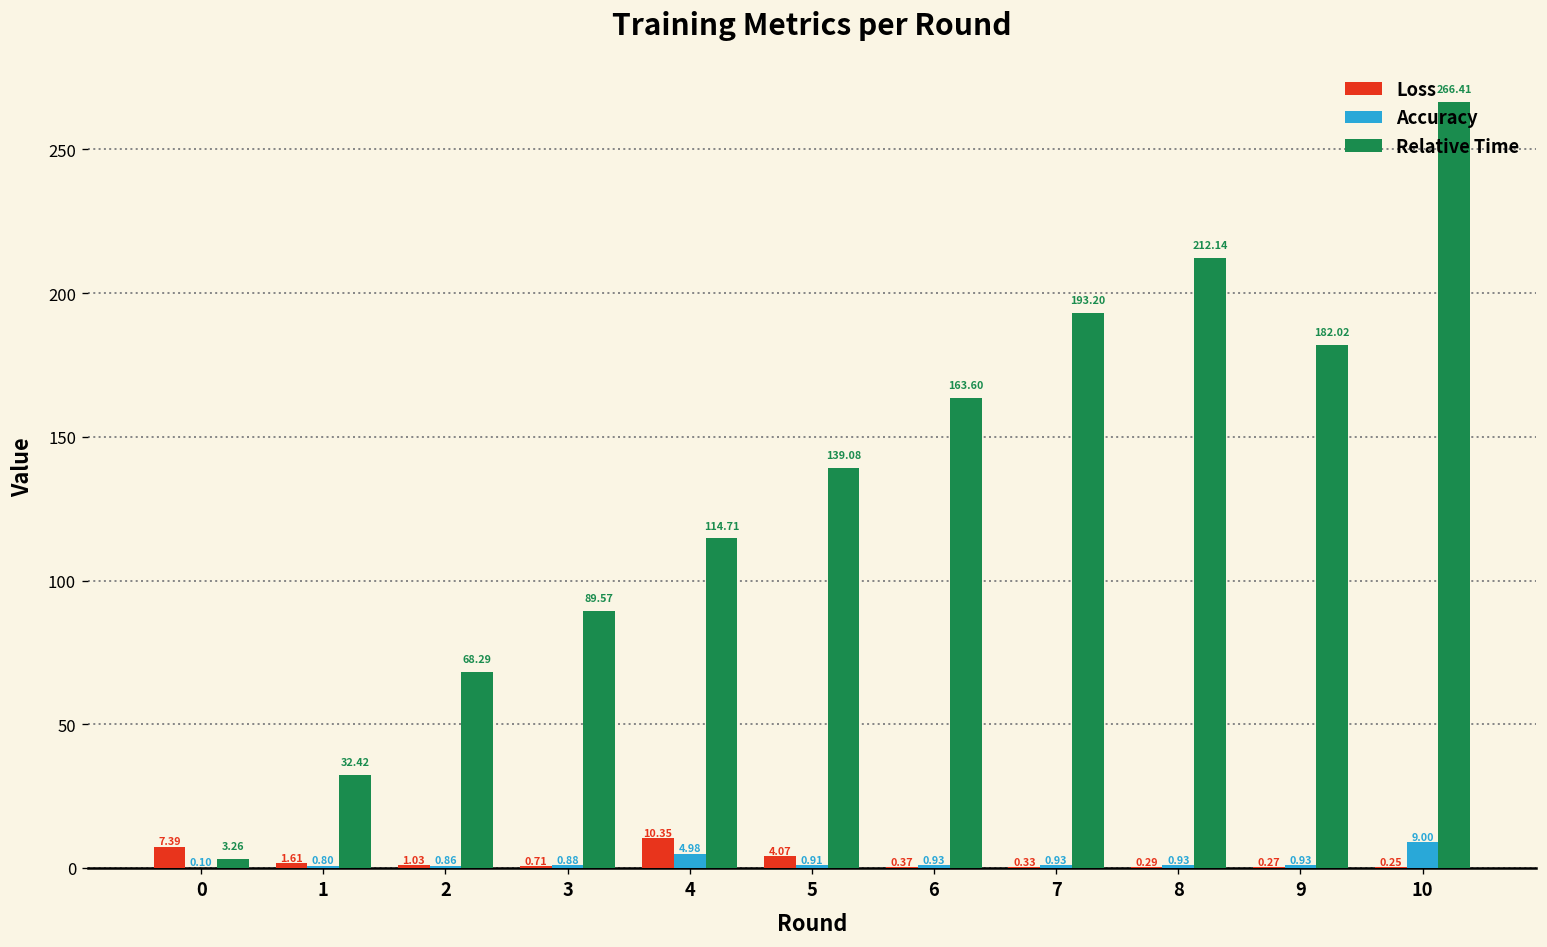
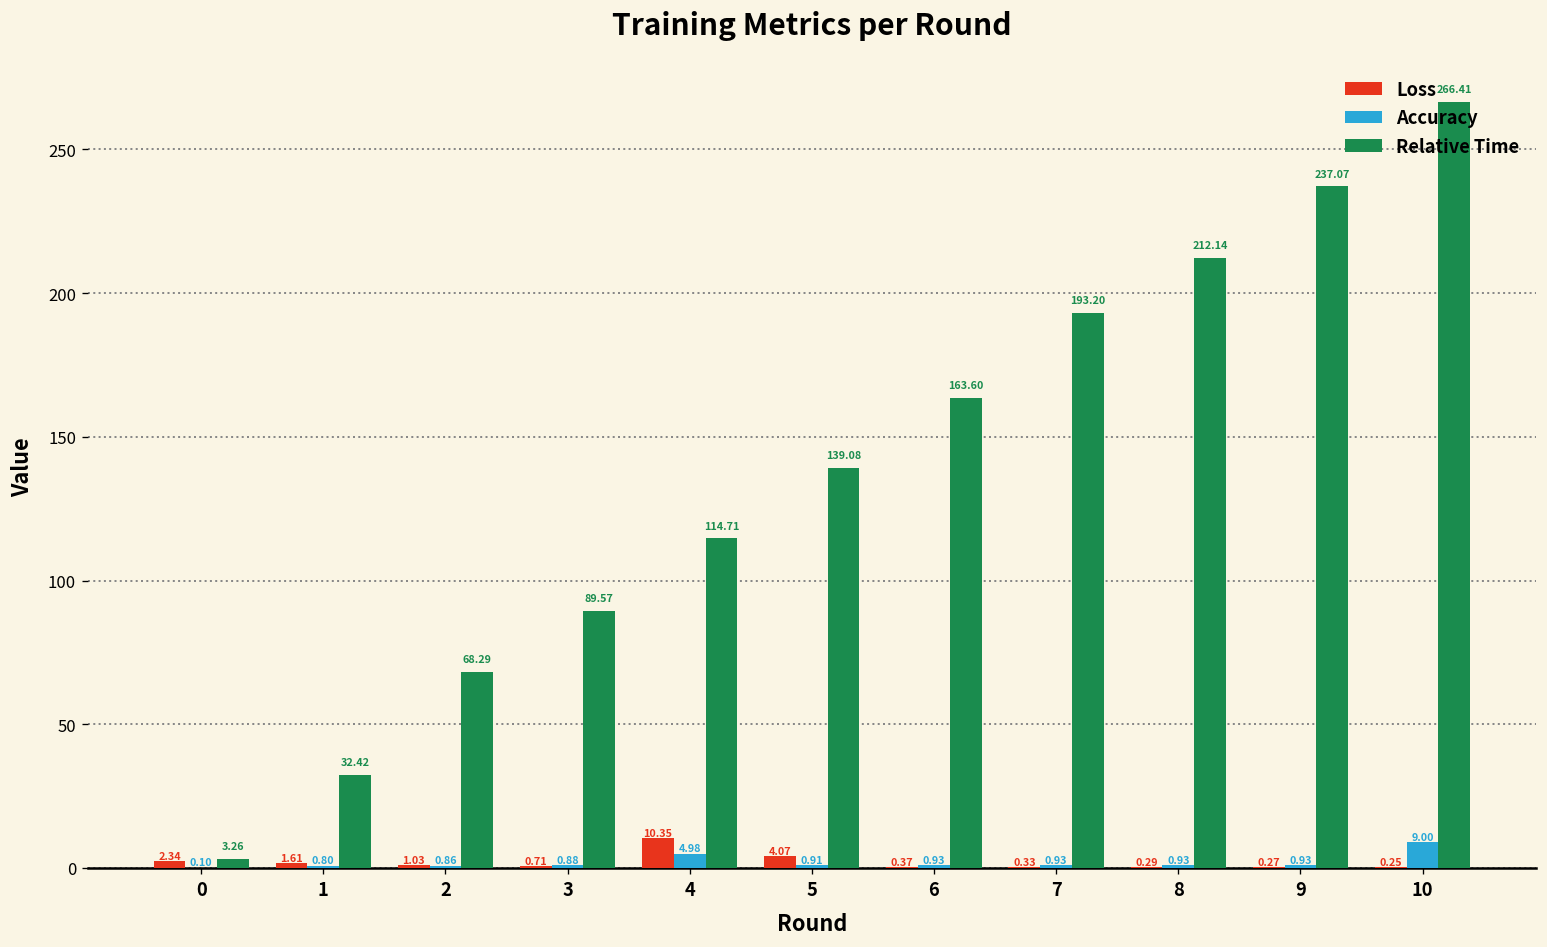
  {
    "Loss": {
-     "0": 7.39,
+     "0": 2.34,
      "1": 1.61,
      "2": 1.03,
      "3": 0.71,
      "4": 10.35,
      "5": 4.07,
      "6": 0.37,
      "7": 0.33,
      "8": 0.29,
      "9": 0.27,
      "10": 0.25
    },
    "Accuracy": {
      "0": 0.10,
      "1": 0.80,
      "2": 0.86,
      "3": 0.88,
      "4": 4.98,
      "5": 0.91,
      "6": 0.93,
      "7": 0.93,
      "8": 0.93,
      "9": 0.93,
      "10": 9.00
    },
    "Relative Time": {
      "0": 3.26,
      "1": 32.42,
      "2": 68.29,
      "3": 89.57,
      "4": 114.71,
      "5": 139.08,
      "6": 163.60,
      "7": 193.20,
      "8": 212.14,
-     "9": 182.02,
+     "9": 237.07,
      "10": 266.41
    }
  }
